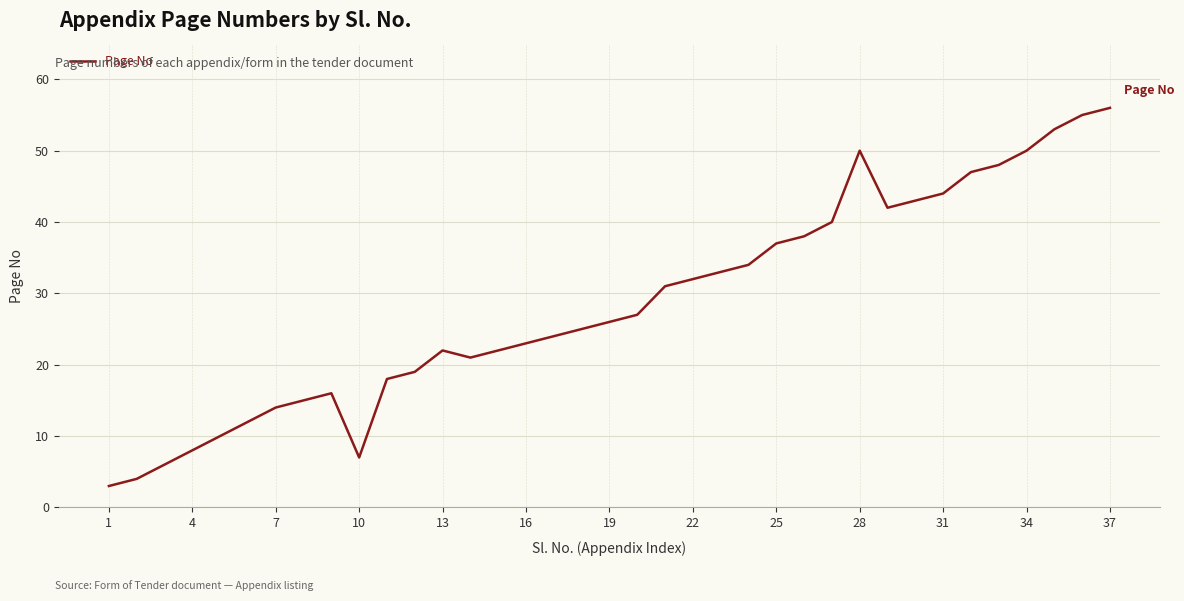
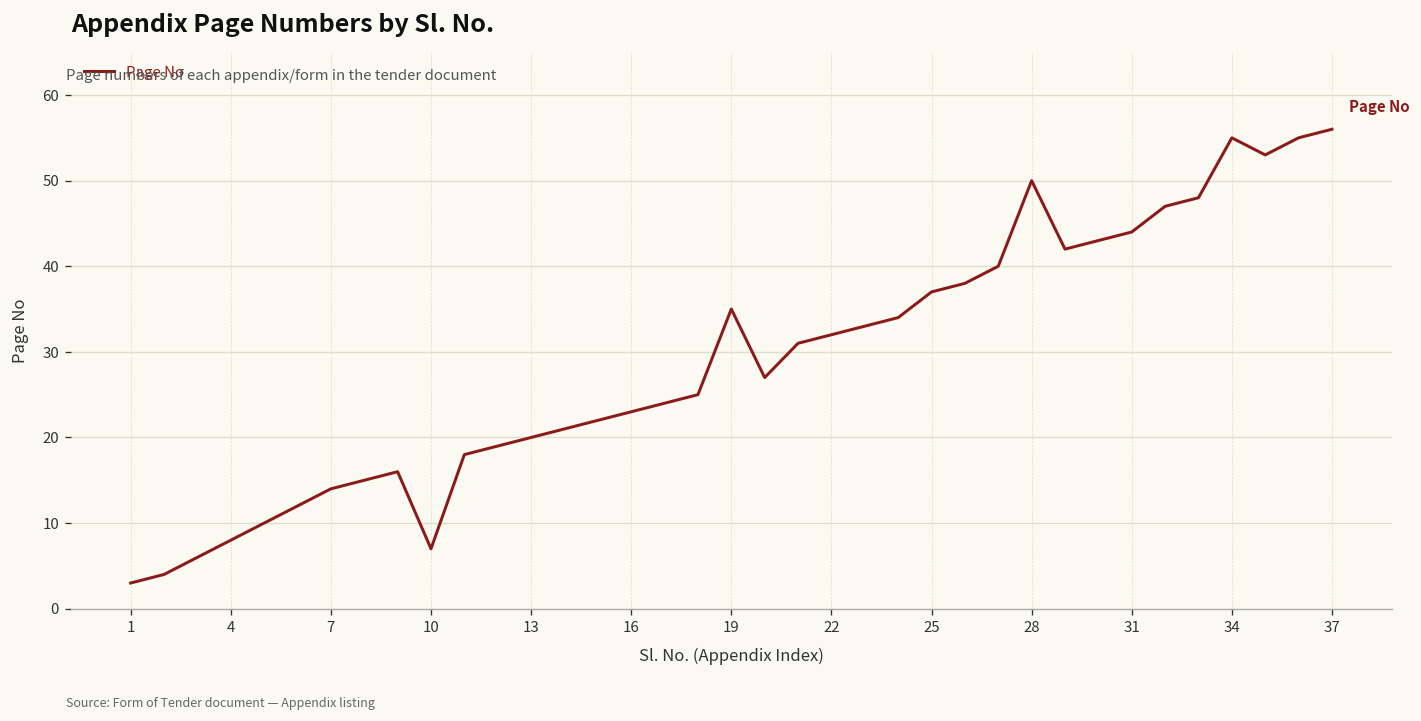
  {
    "1": 3,
    "4": 8,
    "7": 14,
    "10": 7,
-   "13": 22,
+   "13": 20,
    "16": 23,
-   "19": 26,
+   "19": 35,
    "22": 32,
    "25": 37,
    "28": 50,
    "31": 44,
-   "34": 50,
+   "34": 55,
    "37": 56
  }
